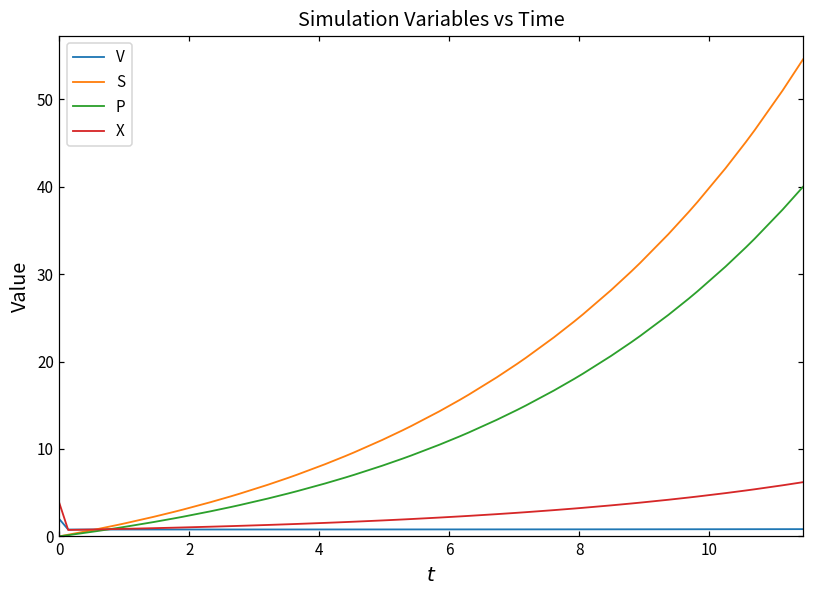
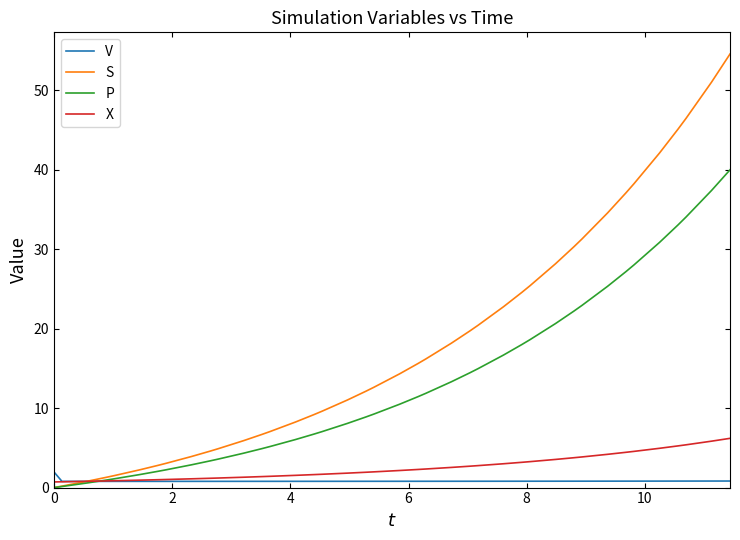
  {
    "V": {
      "0": 2
    },
    "X": {
-     "0": 4
+     "0": 1
    }
  }
